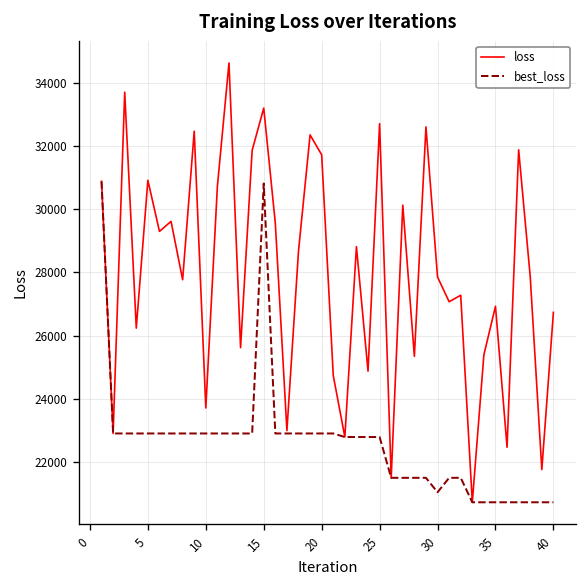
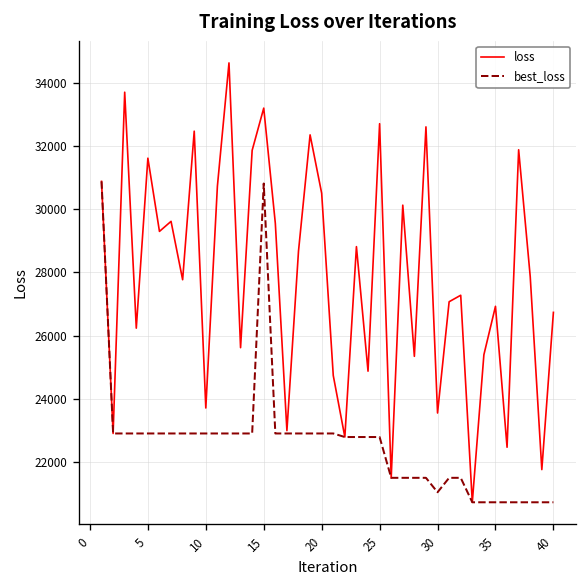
  {
    "loss": {
-     "5": 30900,
+     "5": 31600,
      "10": 23700,
      "15": 33200,
-     "20": 31700,
+     "20": 30500,
      "25": 32700,
-     "30": 27900,
+     "30": 23600,
      "35": 26900,
      "40": 26700
    },
    "best_loss": {
      "5": 22900,
      "10": 22900,
      "15": 30800,
      "20": 22900,
      "25": 22800,
      "30": 21000,
      "35": 20700,
      "40": 20700
    }
  }
